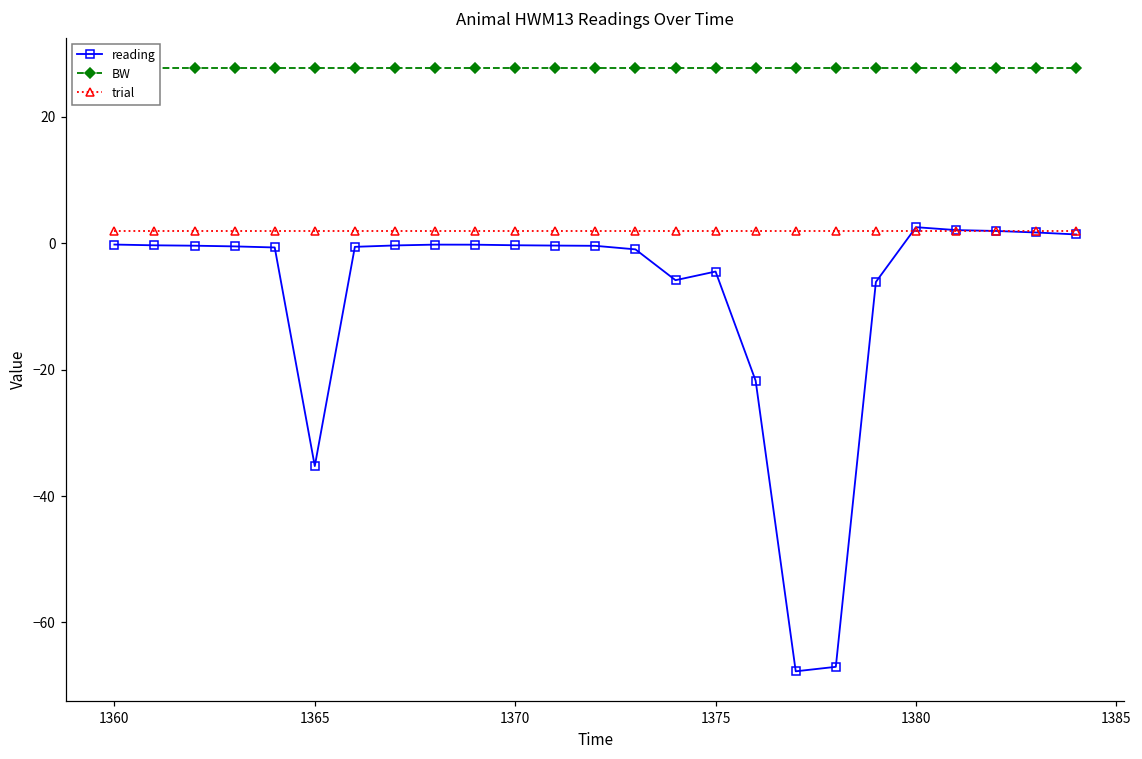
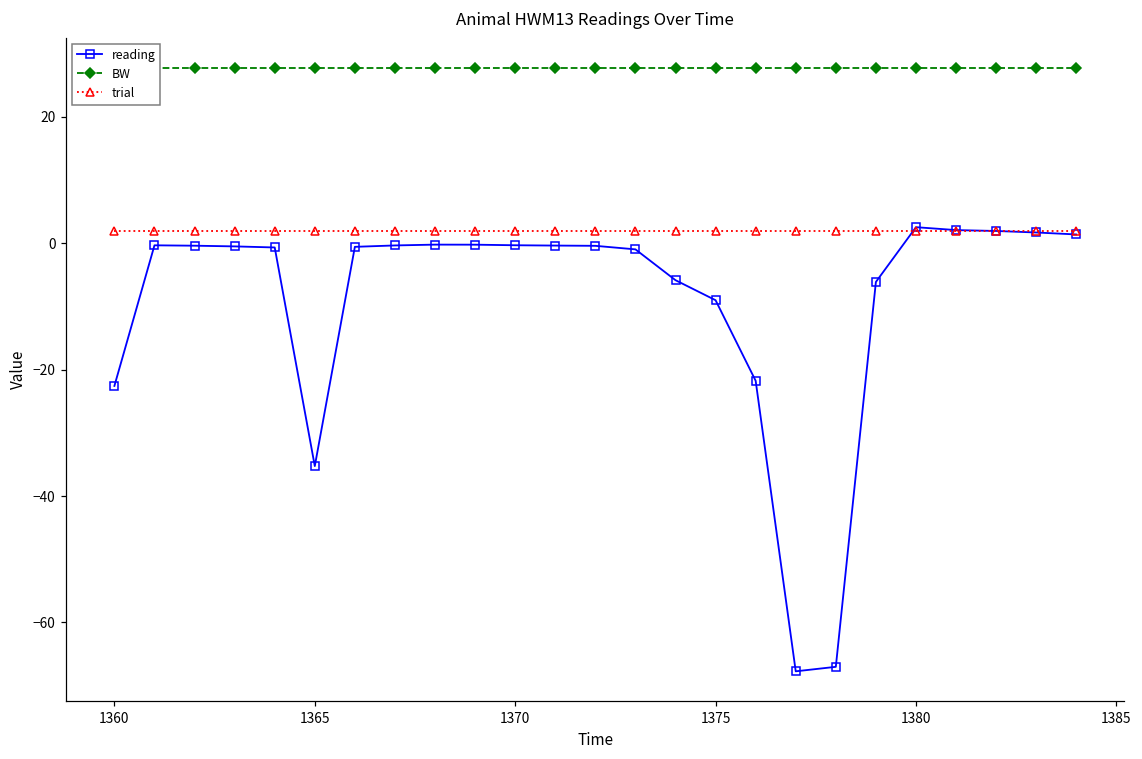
  {
    "reading": {
-     "1360": 0,
+     "1360": -23,
      "1365": -35,
      "1370": 0,
-     "1375": -4,
+     "1375": -9,
      "1380": 3
    },
    "BW": {
      "1365": 28,
      "1370": 28,
      "1375": 28,
      "1380": 28
    },
    "trial": {
      "1360": 2,
      "1365": 2,
      "1370": 2,
      "1375": 2,
      "1380": 2
    }
  }
